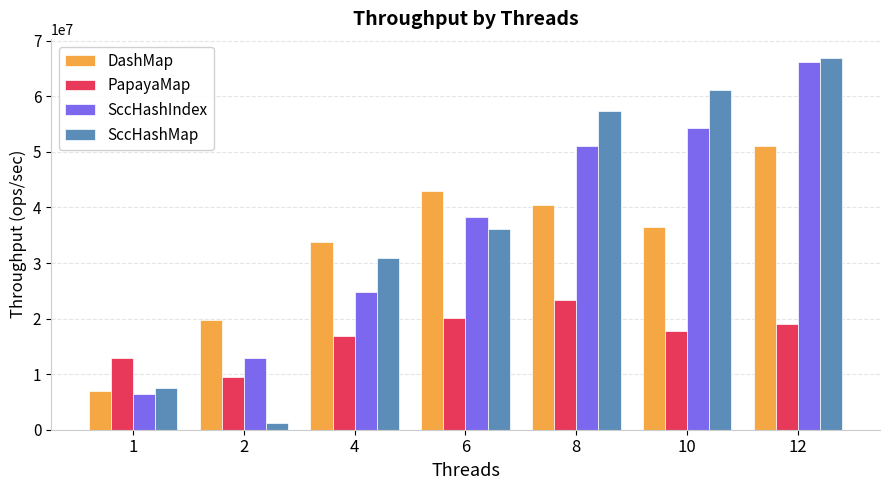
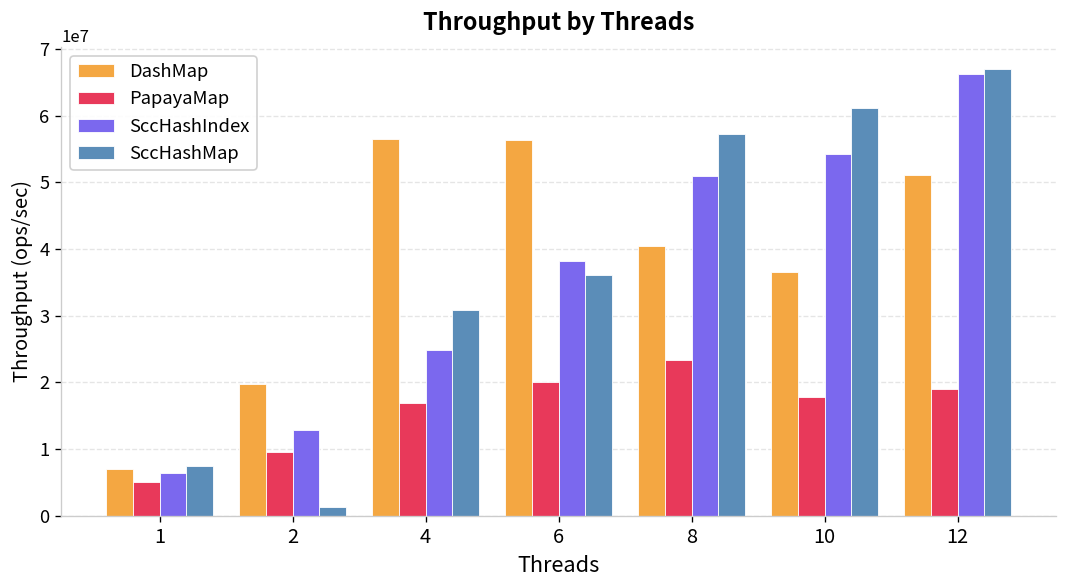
  {
    "DashMap": {
      "1": 7000000,
      "2": 20000000,
-     "4": 34000000,
-     "6": 43000000,
+     "4": 56000000,
+     "6": 56000000,
      "8": 40000000,
      "10": 37000000,
      "12": 51000000
    },
    "PapayaMap": {
-     "1": 13000000,
+     "1": 5000000,
      "2": 10000000,
      "4": 17000000,
      "6": 20000000,
      "8": 23000000,
      "10": 18000000,
      "12": 19000000
    },
    "SccHashIndex": {
      "1": 6000000,
      "2": 13000000,
      "4": 25000000,
      "6": 38000000,
      "8": 51000000,
      "10": 54000000,
      "12": 66000000
    },
    "SccHashMap": {
      "1": 7000000,
      "2": 1000000,
      "4": 31000000,
      "6": 36000000,
      "8": 57000000,
      "10": 61000000,
      "12": 67000000
    }
  }
